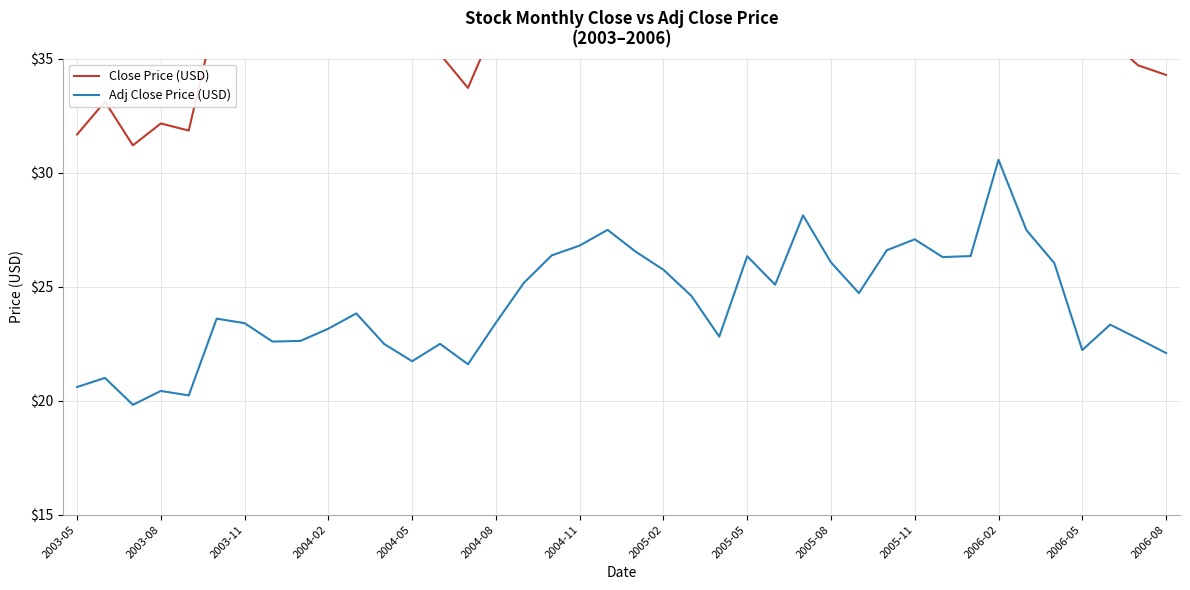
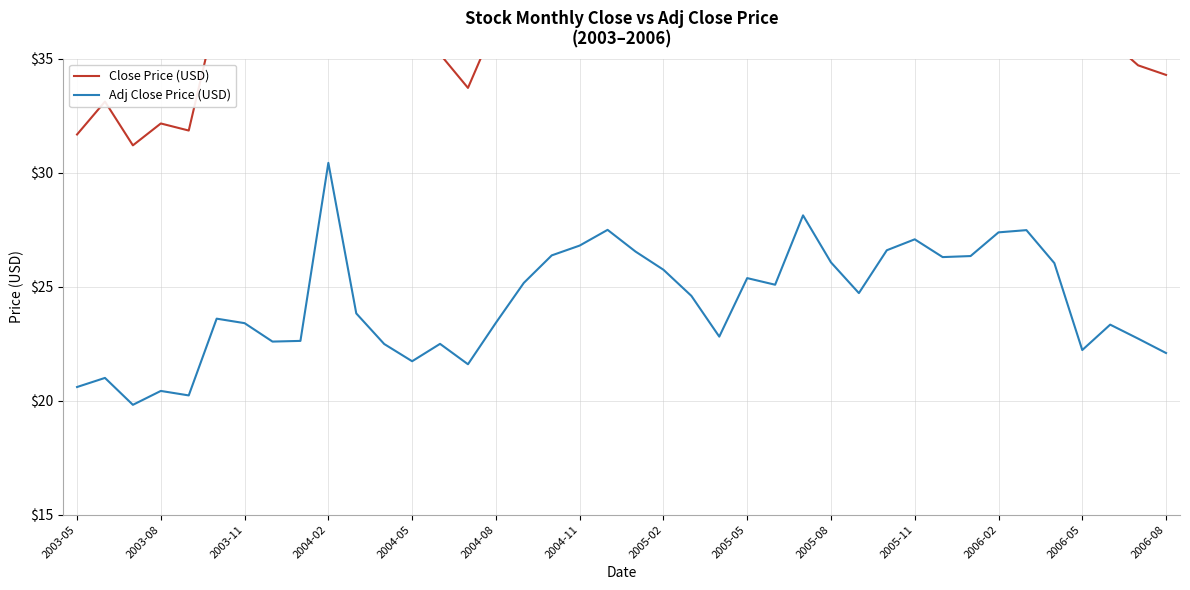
  {
    "Close Price (USD)": {
      "2003-05": "$31.7",
      "2003-08": "$32.2",
      "2006-08": "$34.3"
    },
    "Adj Close Price (USD)": {
      "2003-05": "$20.6",
      "2003-08": "$20.4",
      "2003-11": "$23.4",
-     "2004-02": "$23.2",
+     "2004-02": "$30.4",
      "2004-05": "$21.7",
      "2004-08": "$23.4",
      "2004-11": "$26.8",
      "2005-02": "$25.7",
-     "2005-05": "$26.3",
+     "2005-05": "$25.4",
      "2005-08": "$26.1",
      "2005-11": "$27.1",
-     "2006-02": "$30.6",
+     "2006-02": "$27.4",
      "2006-05": "$22.2",
      "2006-08": "$22.1"
    }
  }
